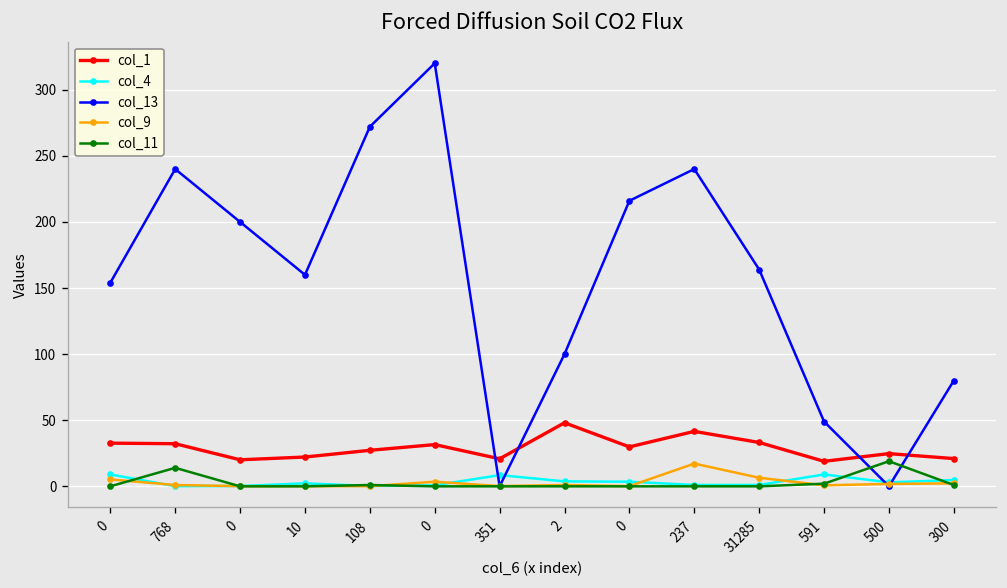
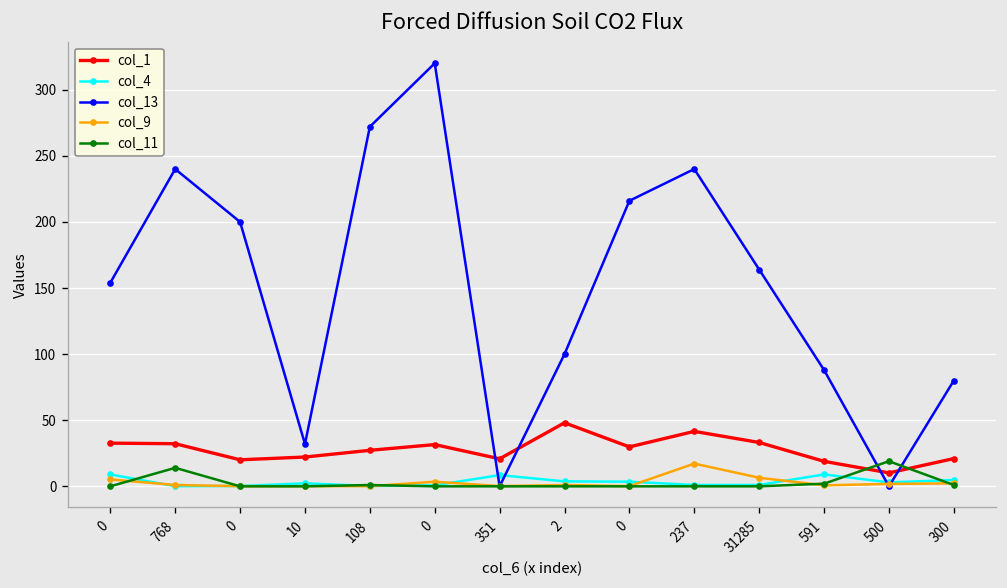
  {
    "col_1": {
      "768": 32,
      "10": 22,
      "108": 27,
      "351": 21,
      "2": 48,
      "237": 42,
      "31285": 33,
      "591": 19,
-     "500": 25,
+     "500": 10,
      "300": 21
    },
    "col_4": {
      "351": 9,
      "2": 4,
      "591": 9,
      "300": 5
    },
    "col_13": {
      "768": 240,
-     "10": 160,
+     "10": 32,
      "108": 272,
      "2": 100,
      "237": 240,
      "31285": 164,
-     "591": 49,
+     "591": 88,
      "300": 80
    },
    "col_9": {
      "237": 17,
      "31285": 7
    },
    "col_11": {
      "768": 14,
      "500": 19
    }
  }
